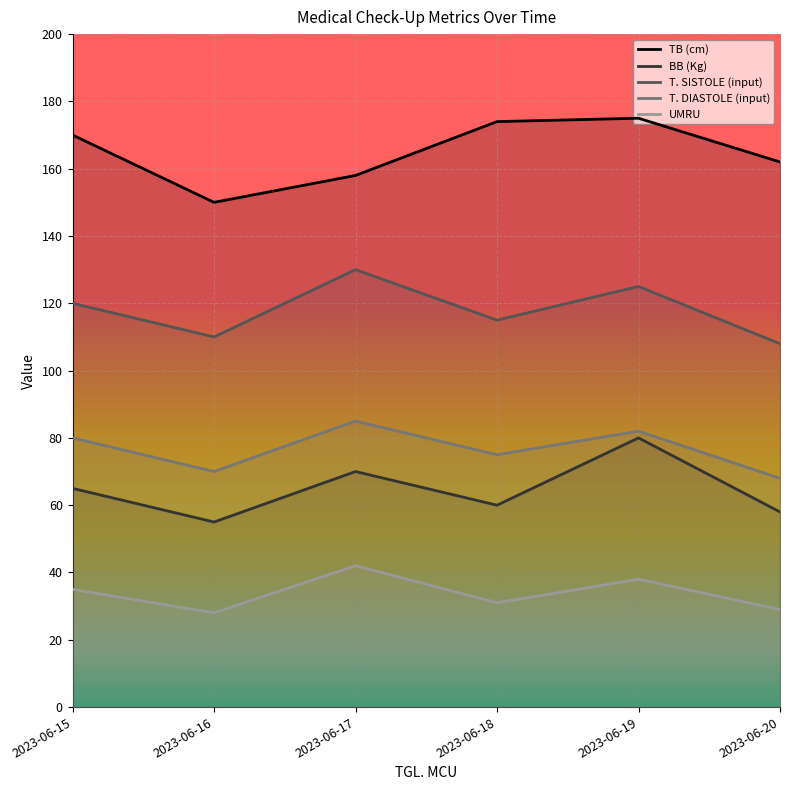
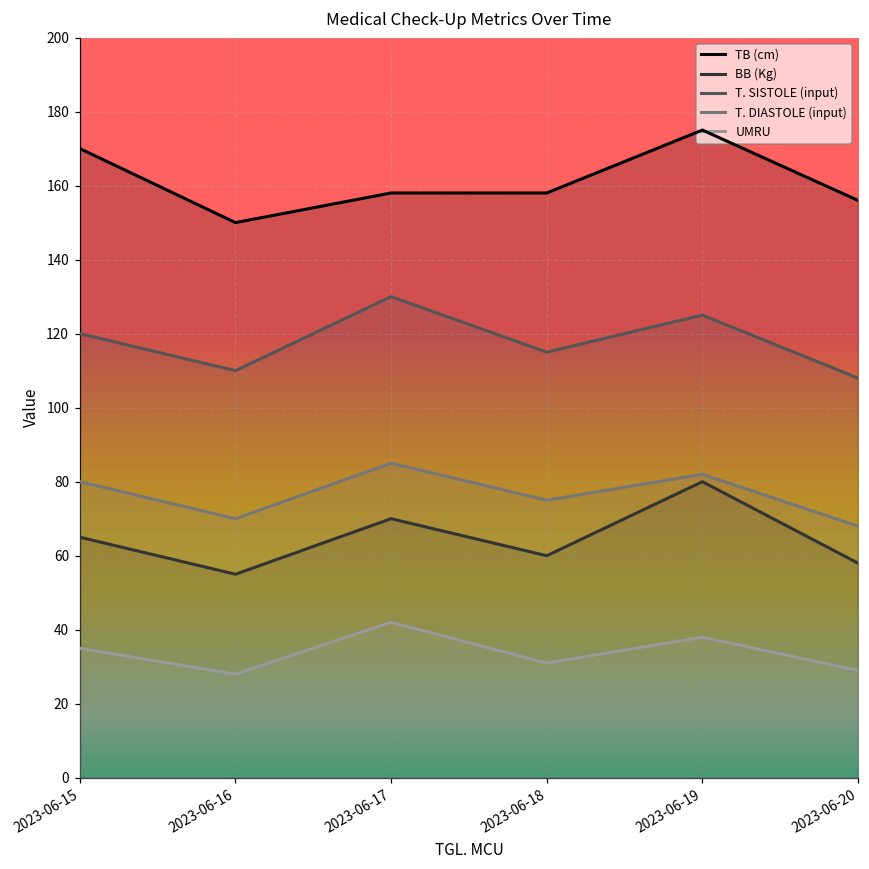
  {
    "TB (cm)": {
      "2023-06-15": 170,
      "2023-06-16": 150,
      "2023-06-17": 158,
-     "2023-06-18": 174,
-     "2023-06-20": 162
+     "2023-06-18": 158,
+     "2023-06-20": 156
    }
  }
